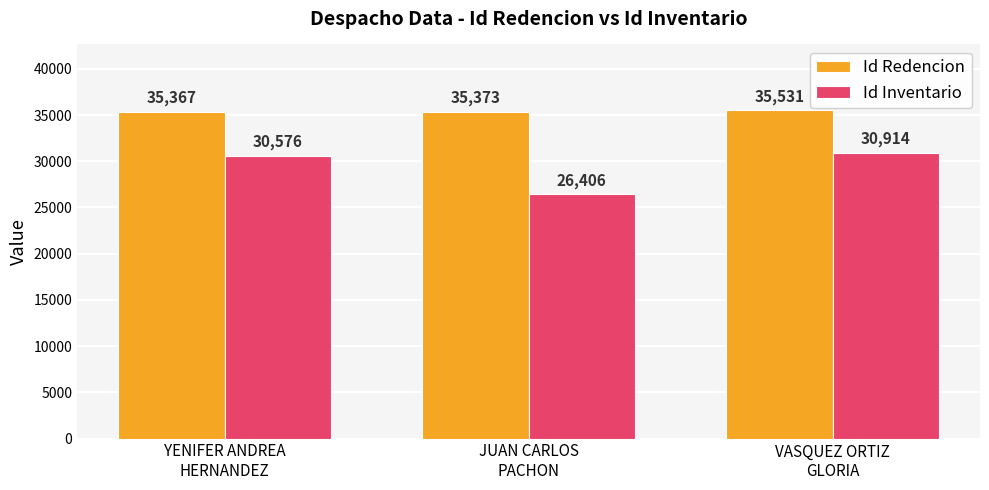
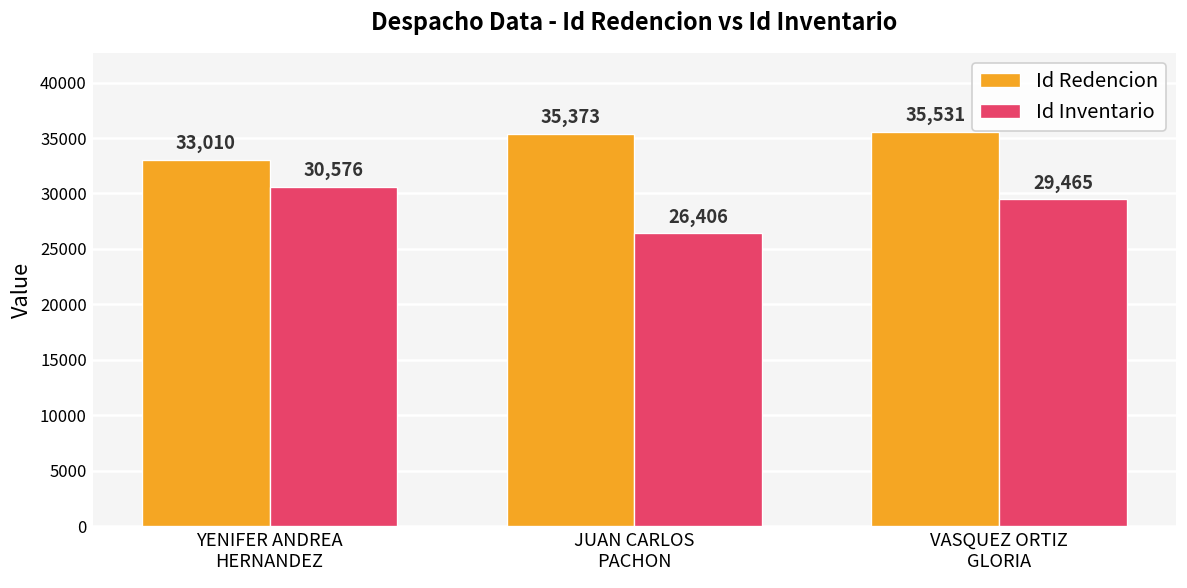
  {
    "Id Redencion": {
-     "YENIFER ANDREA HERNANDEZ": "35,367",
+     "YENIFER ANDREA HERNANDEZ": "33,010",
      "JUAN CARLOS PACHON": "35,373",
      "VASQUEZ ORTIZ GLORIA": "35,531"
    },
    "Id Inventario": {
      "YENIFER ANDREA HERNANDEZ": "30,576",
      "JUAN CARLOS PACHON": "26,406",
-     "VASQUEZ ORTIZ GLORIA": "30,914"
+     "VASQUEZ ORTIZ GLORIA": "29,465"
    }
  }
